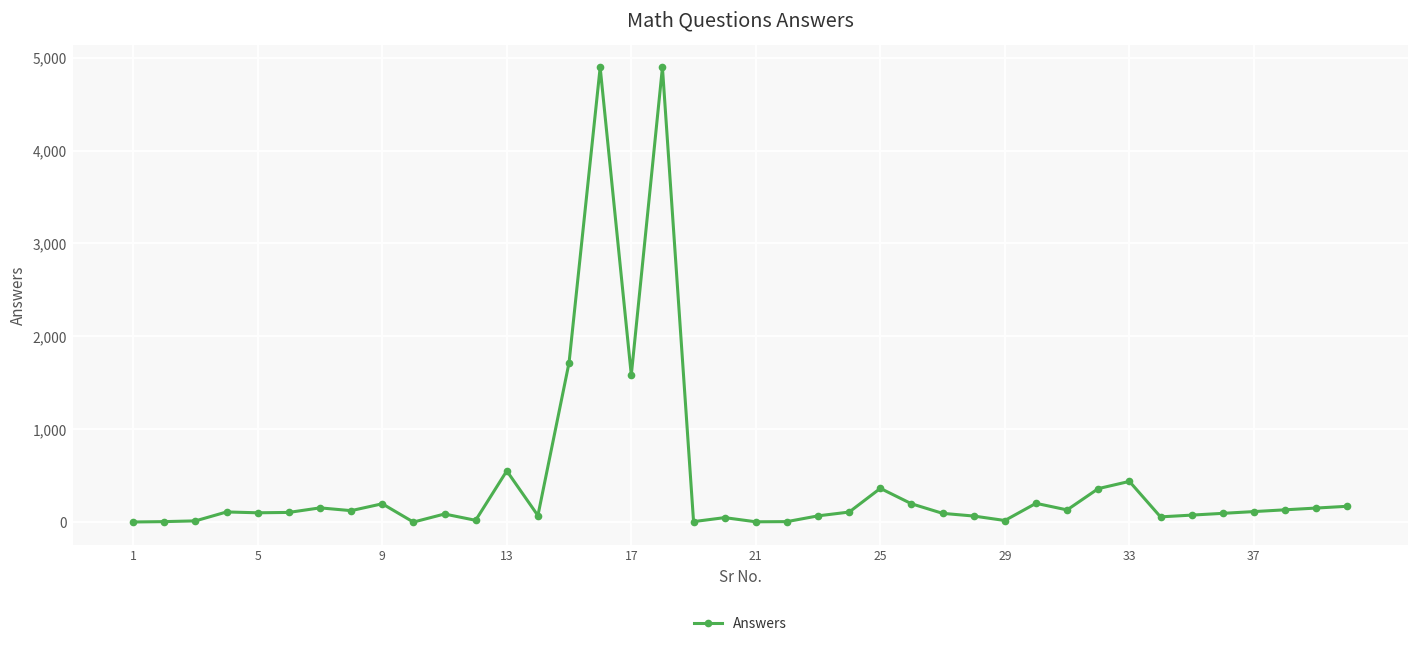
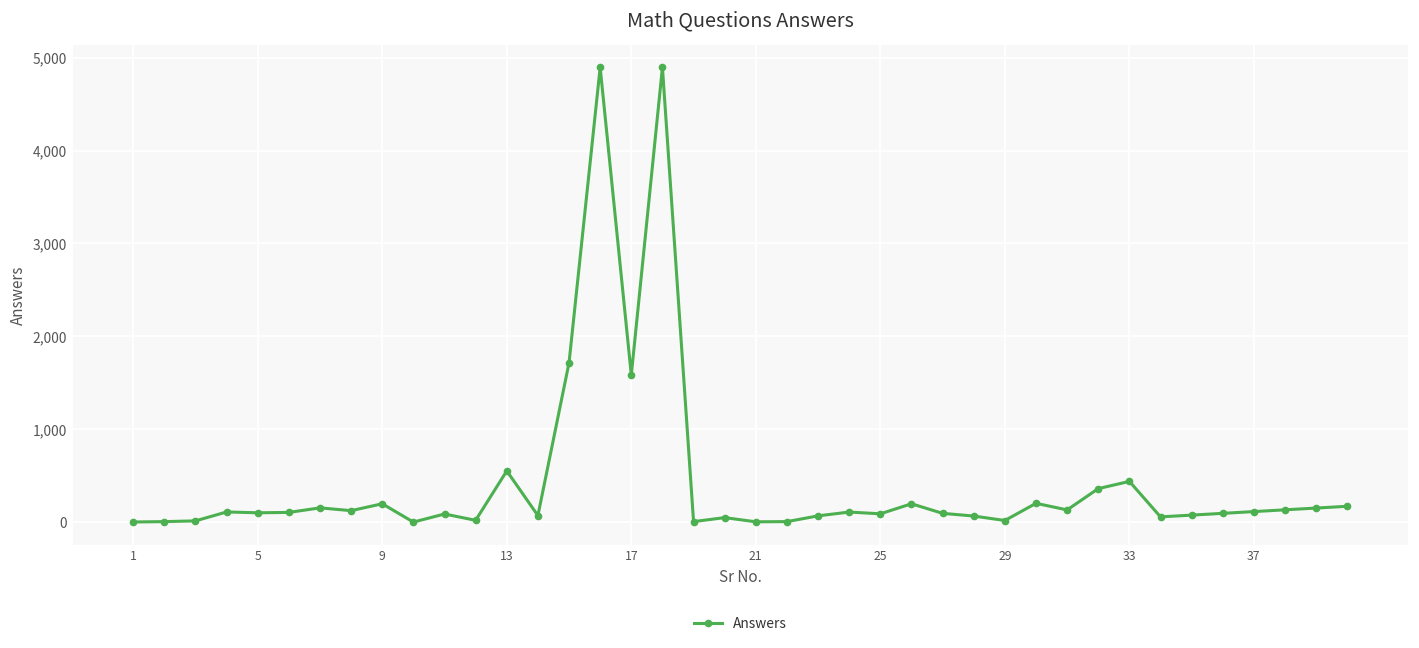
  {
    "1": "0",
    "5": "100",
    "9": "200",
    "13": "600",
    "17": "1,600",
    "21": "0",
-   "25": "400",
+   "25": "100",
    "29": "0",
    "33": "400",
    "37": "100"
  }
